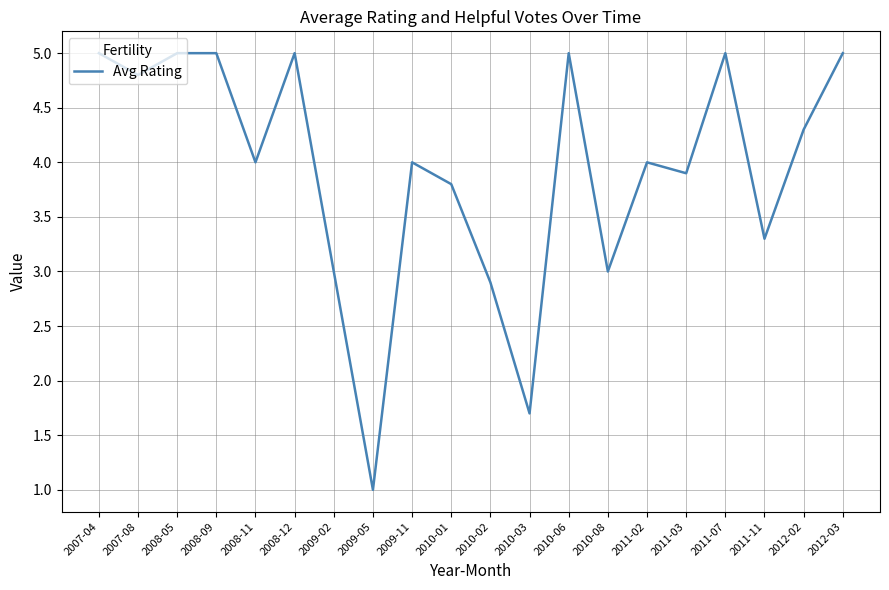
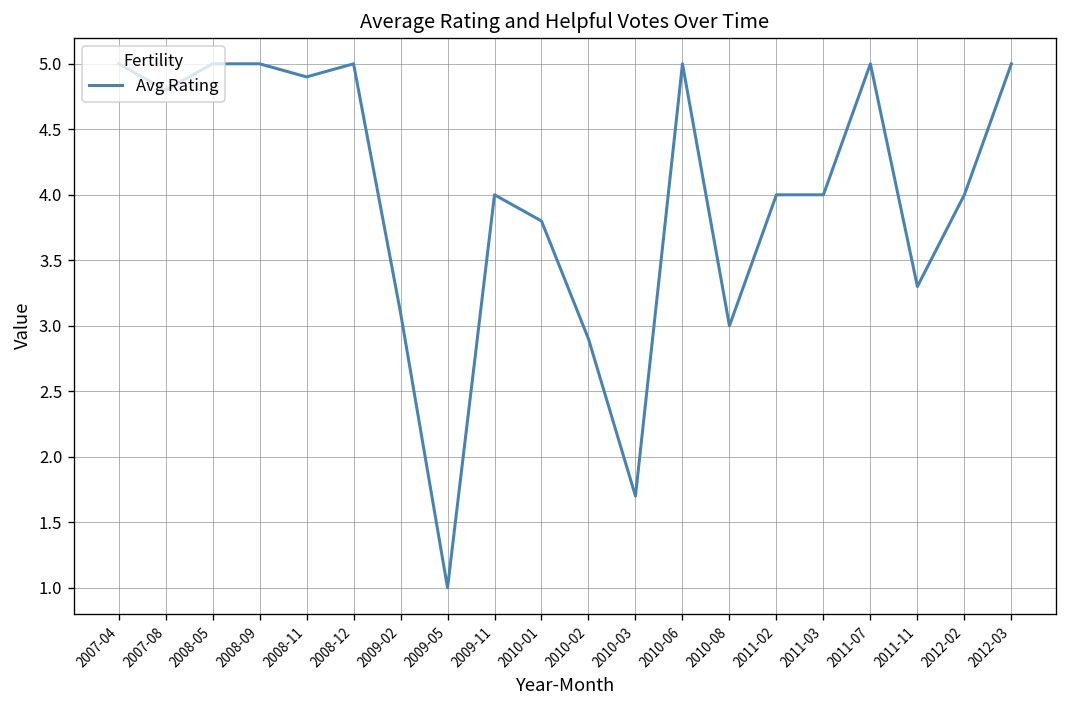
  {
    "2008-09": 5.0,
-   "2008-11": 4.0,
+   "2008-11": 4.9,
    "2008-12": 5.0,
-   "2009-02": 3.0,
+   "2009-02": 3.1,
    "2009-05": 1.0,
    "2009-11": 4.0,
    "2010-01": 3.8,
    "2010-02": 2.9,
    "2010-03": 1.7,
    "2010-06": 5.0,
    "2010-08": 3.0,
    "2011-02": 4.0,
-   "2011-03": 3.9,
+   "2011-03": 4.0,
    "2011-07": 5.0,
    "2011-11": 3.3,
-   "2012-02": 4.3,
+   "2012-02": 4.0,
    "2012-03": 5.0
  }
